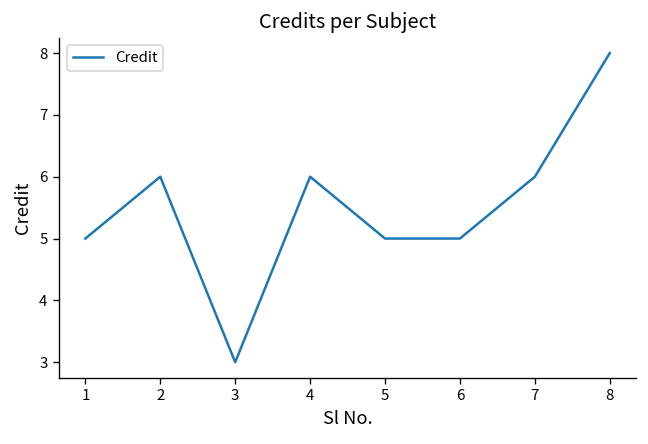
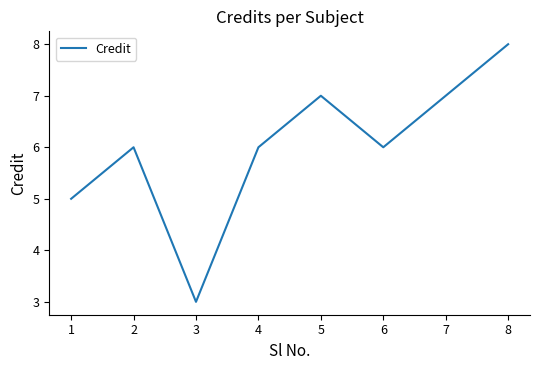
  {
    "1": 5,
    "2": 6,
    "3": 3,
    "4": 6,
-   "5": 5,
-   "6": 5,
-   "7": 6,
+   "5": 7,
+   "6": 6,
+   "7": 7,
    "8": 8
  }
